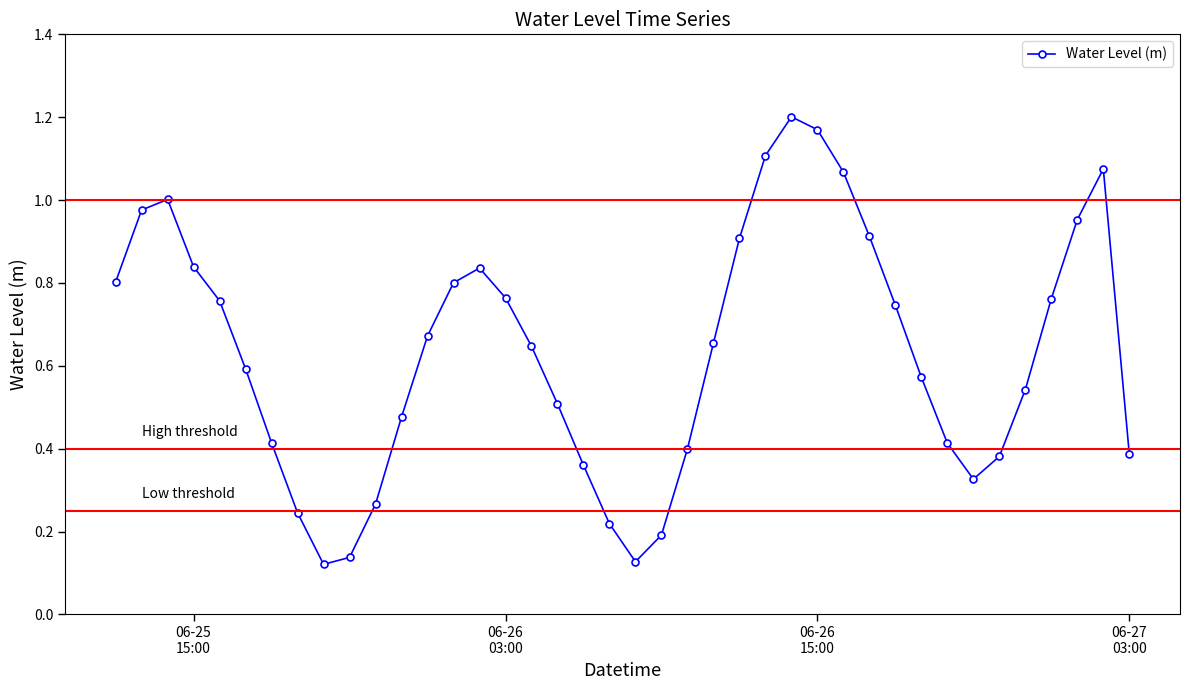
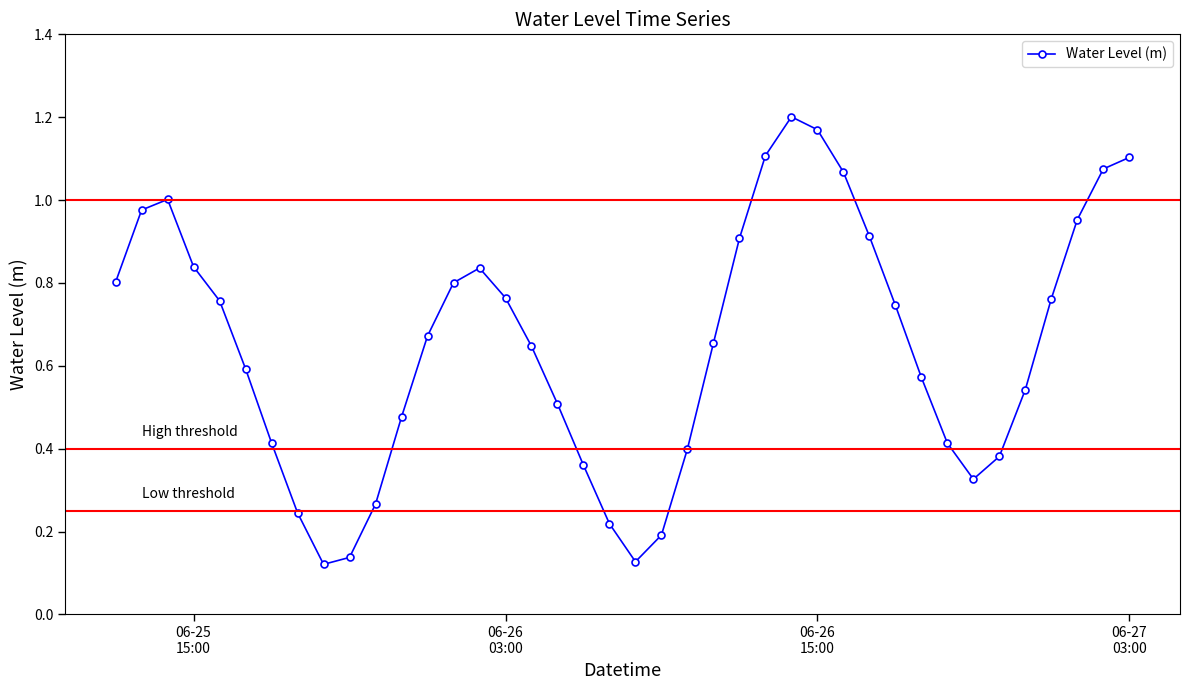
  {
    "06-25 15:00": 0.84,
    "06-26 03:00": 0.76,
    "06-26 15:00": 1.17,
-   "06-27 03:00": 0.39
+   "06-27 03:00": 1.10
  }
